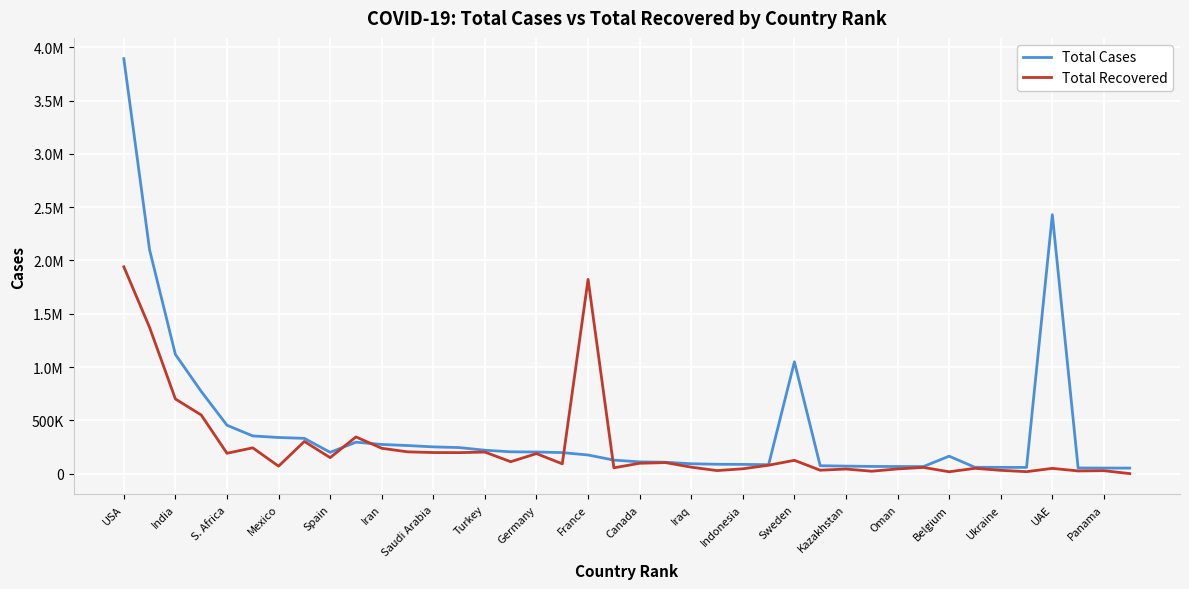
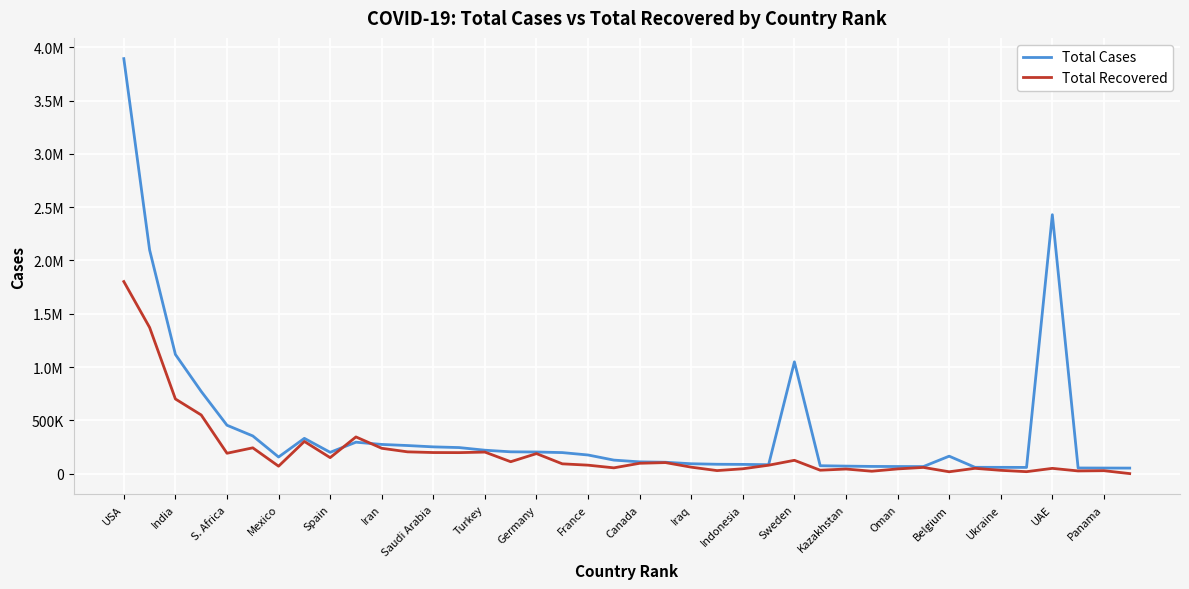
  {
    "Total Cases": {
      "USA": 3890000,
      "India": 1120000,
      "S. Africa": 450000,
-     "Mexico": 340000,
+     "Mexico": 160000,
      "Spain": 200000,
      "Iran": 270000,
      "Saudi Arabia": 250000,
      "France": 170000,
      "Iraq": 90000,
      "Indonesia": 90000,
      "Sweden": 1050000,
      "Kazakhstan": 70000,
      "Belgium": 160000,
      "Ukraine": 60000,
      "UAE": 2430000,
      "Panama": 50000
    },
    "Total Recovered": {
-     "USA": 1940000,
+     "USA": 1800000,
      "India": 700000,
      "S. Africa": 190000,
      "Mexico": 70000,
      "Spain": 150000,
      "Iran": 240000,
      "Saudi Arabia": 200000,
-     "France": 1820000,
+     "France": 80000,
      "Iraq": 60000,
      "Indonesia": 50000,
      "Sweden": 120000,
      "Kazakhstan": 40000,
      "Belgium": 20000,
      "Ukraine": 30000,
      "UAE": 50000,
      "Panama": 30000
    }
  }
